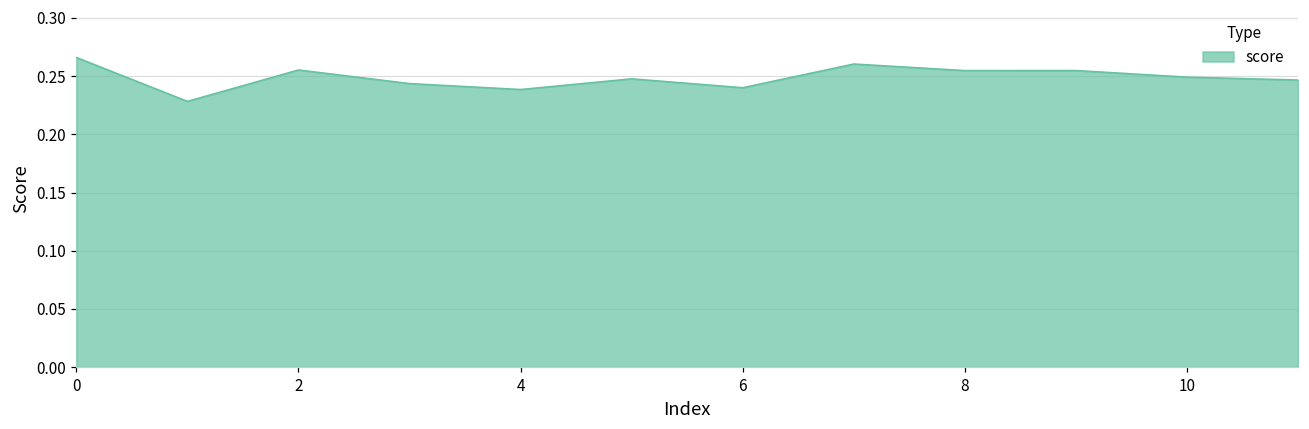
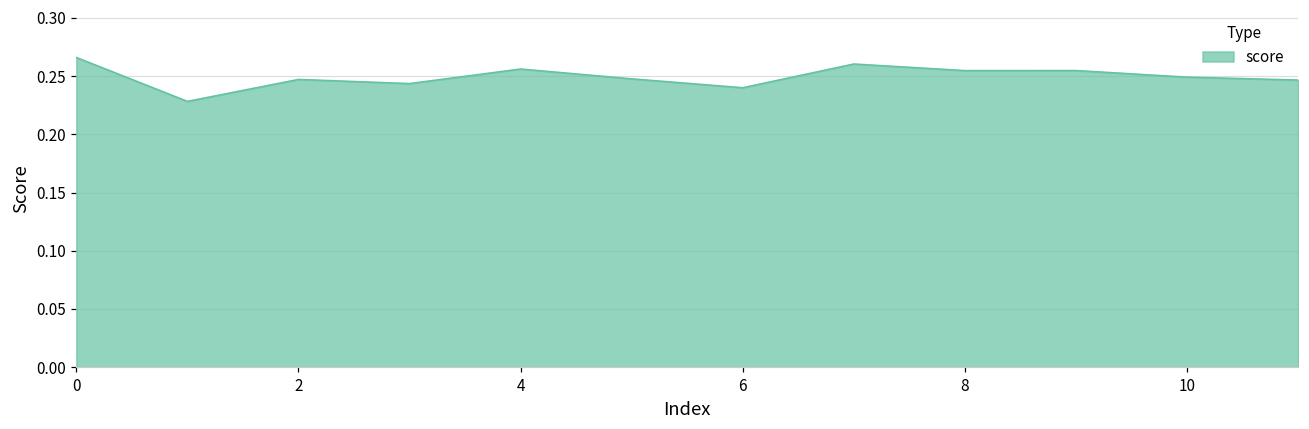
  {
    "0": 0.266,
-   "2": 0.255,
-   "4": 0.239,
+   "2": 0.247,
+   "4": 0.256,
    "6": 0.240,
    "8": 0.255,
    "10": 0.249
  }
